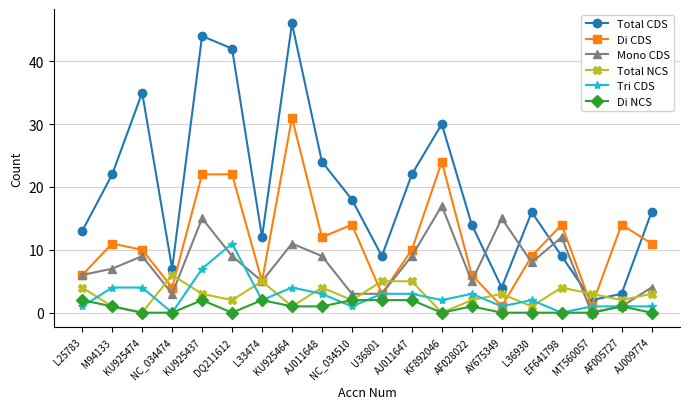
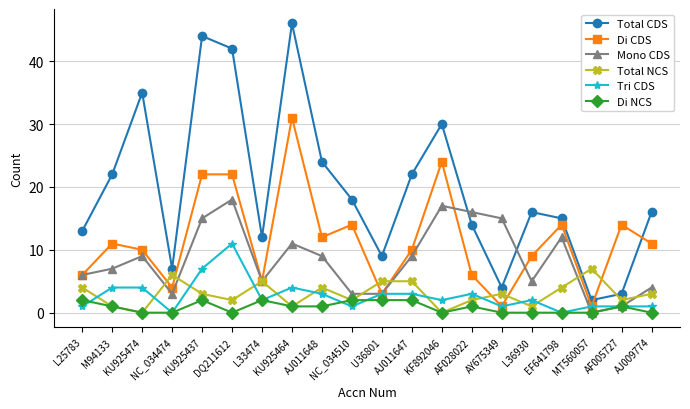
  {
    "Total CDS": {
      "L25783": 13,
      "M94133": 22,
      "KU925474": 35,
      "NC_034474": 7,
      "KU925437": 44,
      "DQ211612": 42,
      "L33474": 12,
      "KU925464": 46,
      "AJ011648": 24,
      "NC_034510": 18,
      "U36801": 9,
      "AJ011647": 22,
      "KF892046": 30,
      "AF028022": 14,
      "AY675349": 4,
      "L36930": 16,
-     "EF641798": 9,
+     "EF641798": 15,
      "MT560057": 2,
      "AF005727": 3,
      "AJ009774": 16
    },
    "Di CDS": {
      "M94133": 11,
      "KU925474": 10,
      "NC_034474": 4,
      "KU925437": 22,
      "DQ211612": 22,
      "KU925464": 31,
      "AJ011648": 12,
      "NC_034510": 14,
      "AJ011647": 10,
      "KF892046": 24,
      "AF028022": 6,
      "L36930": 9,
      "EF641798": 14,
      "AF005727": 14,
      "AJ009774": 11
    },
    "Mono CDS": {
      "M94133": 7,
      "KU925474": 9,
      "NC_034474": 3,
      "KU925437": 15,
-     "DQ211612": 9,
+     "DQ211612": 18,
      "KU925464": 11,
      "AJ011648": 9,
      "NC_034510": 3,
      "AJ011647": 9,
      "KF892046": 17,
-     "AF028022": 5,
+     "AF028022": 16,
      "AY675349": 15,
-     "L36930": 8,
+     "L36930": 5,
      "EF641798": 12,
      "AJ009774": 4
    },
    "Total NCS": {
      "L25783": 4,
      "NC_034474": 6,
      "KU925437": 3,
      "DQ211612": 2,
      "AJ011648": 4,
      "U36801": 5,
      "AJ011647": 5,
      "AF028022": 2,
      "AY675349": 3,
      "L36930": 1,
      "EF641798": 4,
-     "MT560057": 3,
+     "MT560057": 7,
      "AF005727": 2,
      "AJ009774": 3
    },
    "Tri CDS": {
      "L25783": 1,
      "M94133": 4,
      "KU925474": 4,
      "KU925437": 7,
      "DQ211612": 11,
      "KU925464": 4,
      "AJ011648": 3,
      "NC_034510": 1,
      "AJ011647": 3,
      "KF892046": 2,
      "AF028022": 3,
      "L36930": 2,
      "AJ009774": 1
    },
    "Di NCS": {
      "L25783": 2,
      "KU925437": 2,
      "DQ211612": 0,
      "AJ011648": 1,
      "U36801": 2,
      "AJ011647": 2,
      "AF028022": 1,
      "AY675349": 0,
      "L36930": 0,
      "AJ009774": 0
    }
  }
